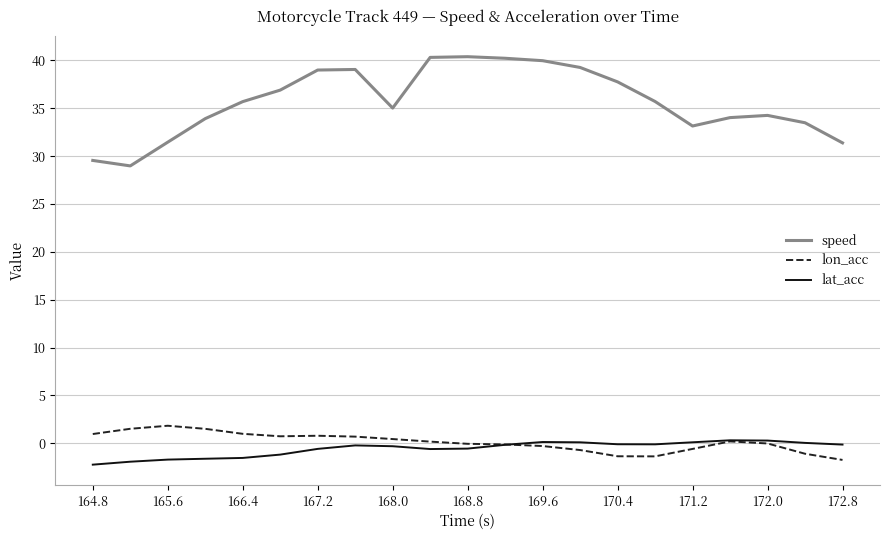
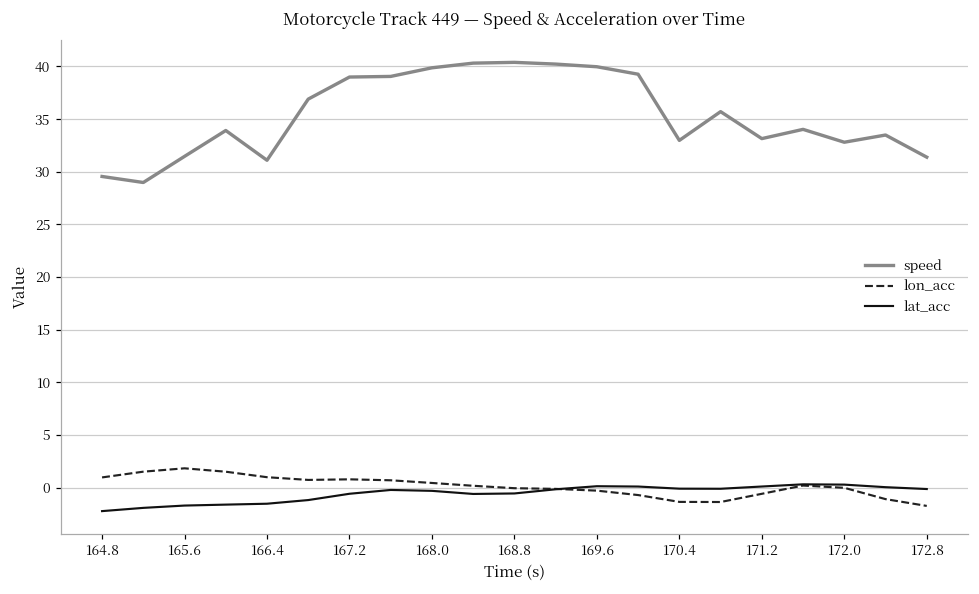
  {
    "speed": {
      "164.8": 30,
      "165.6": 31,
-     "166.4": 36,
+     "166.4": 31,
      "167.2": 39,
-     "168.0": 35,
+     "168.0": 40,
      "168.8": 40,
      "169.6": 40,
-     "170.4": 38,
+     "170.4": 33,
      "171.2": 33,
-     "172.0": 34,
+     "172.0": 33,
      "172.8": 31
    }
  }
